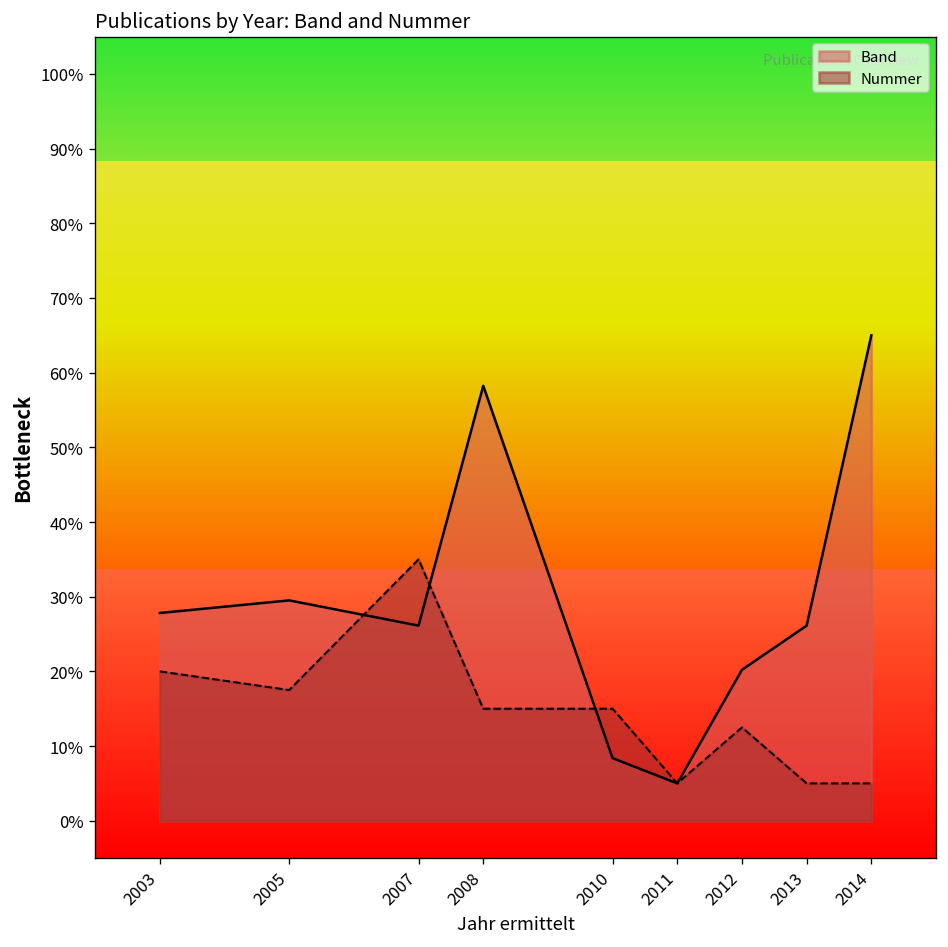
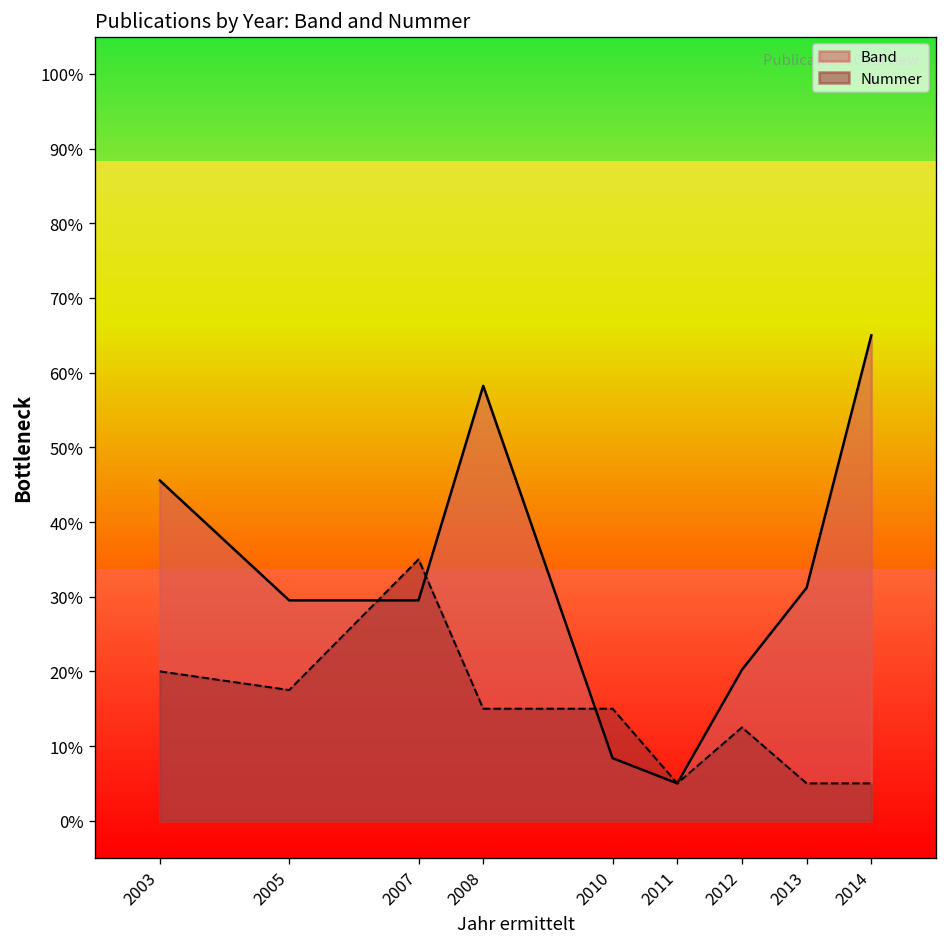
  {
    "Band": {
-     "2003": "28%",
+     "2003": "46%",
      "2005": "30%",
-     "2007": "26%",
+     "2007": "30%",
      "2008": "58%",
      "2010": "8%",
      "2012": "20%",
-     "2013": "26%",
+     "2013": "31%",
      "2014": "65%"
    },
    "Nummer": {
      "2003": "20%",
      "2005": "18%",
      "2007": "35%",
      "2008": "15%",
      "2010": "15%",
      "2012": "13%",
      "2013": "5%",
      "2014": "5%"
    }
  }
